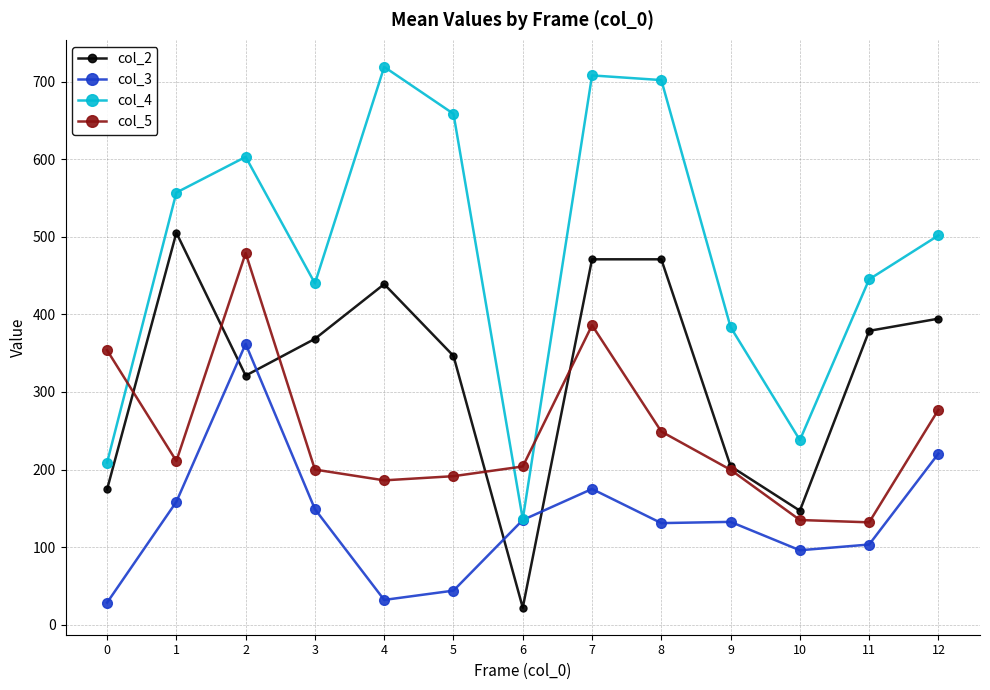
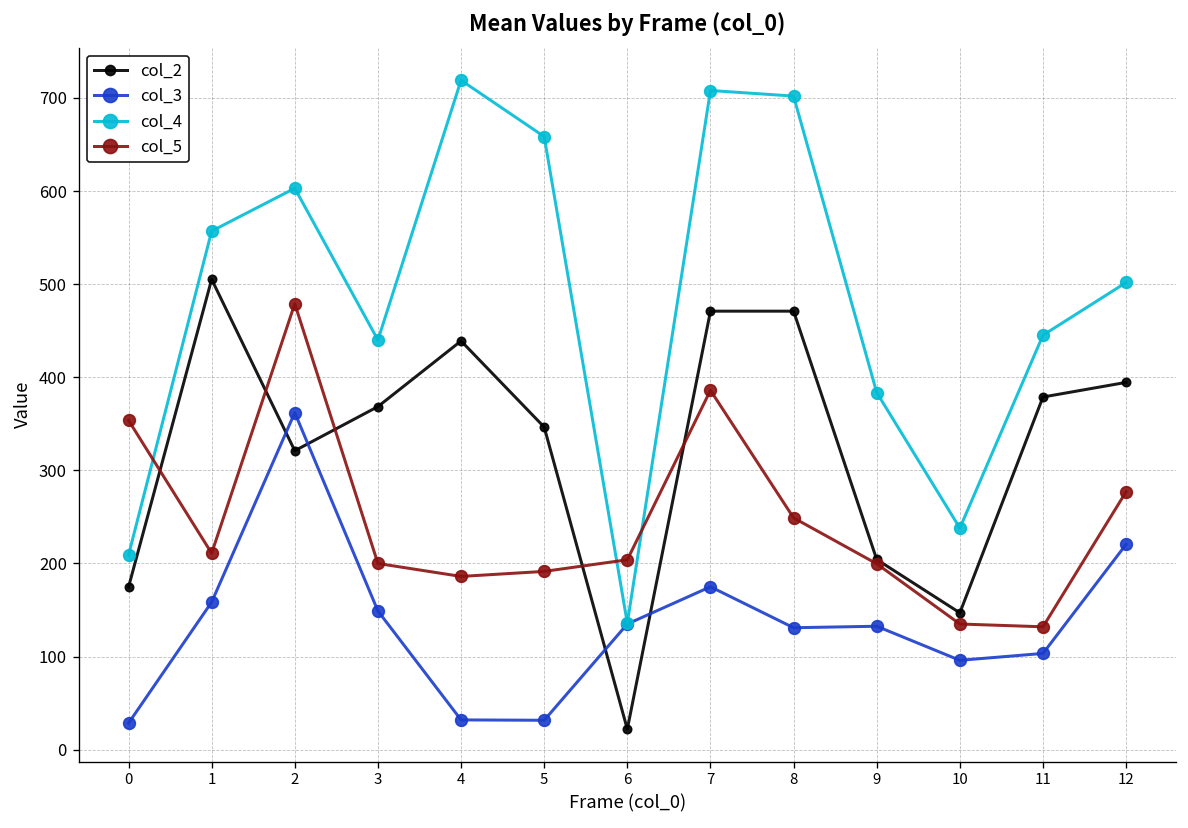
  {
    "col_2": {
      "0": 170,
      "1": 510,
      "2": 320,
      "3": 370,
      "4": 440,
      "5": 350,
      "6": 20,
      "7": 470,
      "8": 470,
      "9": 200,
      "10": 150,
      "11": 380,
      "12": 390
    },
    "col_3": {
      "0": 30,
      "1": 160,
      "2": 360,
      "3": 150,
      "4": 30,
-     "5": 40,
+     "5": 30,
      "7": 180,
      "8": 130,
      "9": 130,
      "10": 100,
      "11": 100,
      "12": 220
    },
    "col_4": {
      "0": 210,
      "1": 560,
      "2": 600,
      "3": 440,
      "4": 720,
      "5": 660,
      "7": 710,
      "8": 700,
      "9": 380,
      "10": 240,
      "11": 450,
      "12": 500
    },
    "col_5": {
      "0": 350,
      "1": 210,
      "2": 480,
      "3": 200,
      "4": 190,
      "5": 190,
      "6": 200,
      "7": 390,
      "8": 250,
      "9": 200,
      "10": 140,
      "11": 130,
      "12": 280
    }
  }
